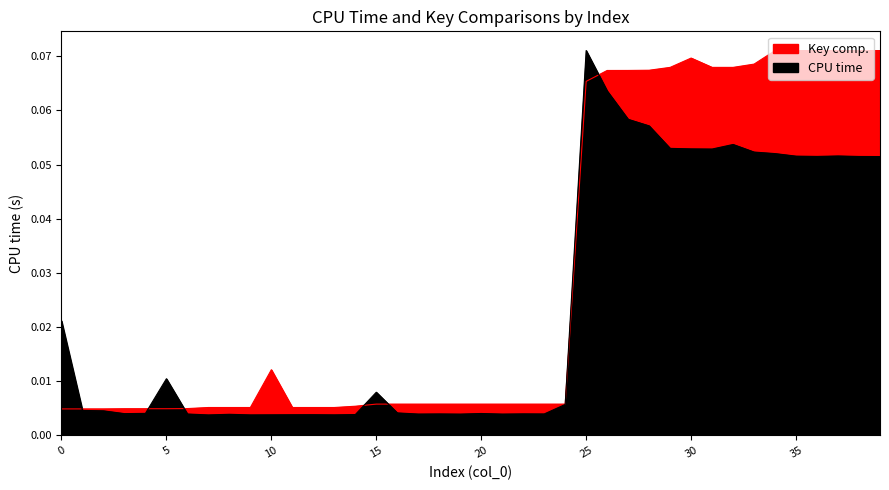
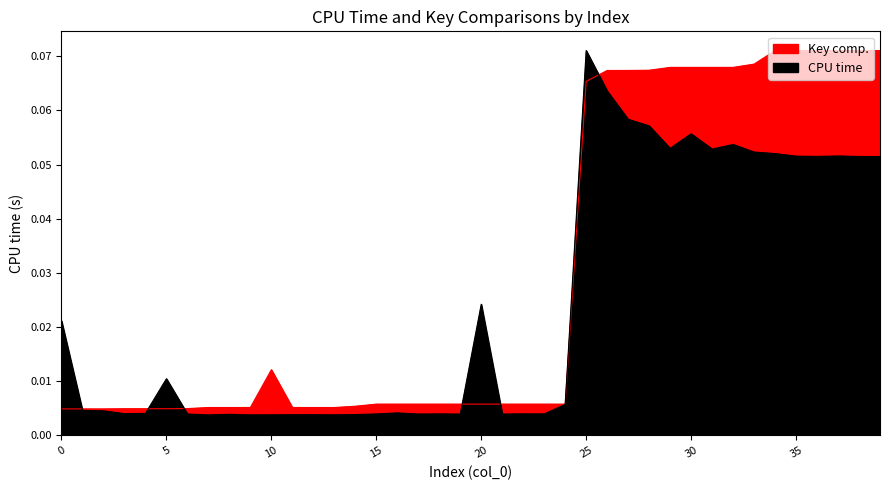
  {
    "Key comp.": {
      "0": 0.005,
      "5": 0.005,
      "10": 0.012,
      "15": 0.006,
      "20": 0.006,
      "25": 0.065,
-     "30": 0.070
+     "30": 0.068
    },
    "CPU time": {
      "0": 0.021,
      "5": 0.010,
      "10": 0.004,
-     "15": 0.008,
-     "20": 0.004,
+     "15": 0.004,
+     "20": 0.024,
      "25": 0.071,
-     "30": 0.053,
+     "30": 0.056,
      "35": 0.052
    }
  }
